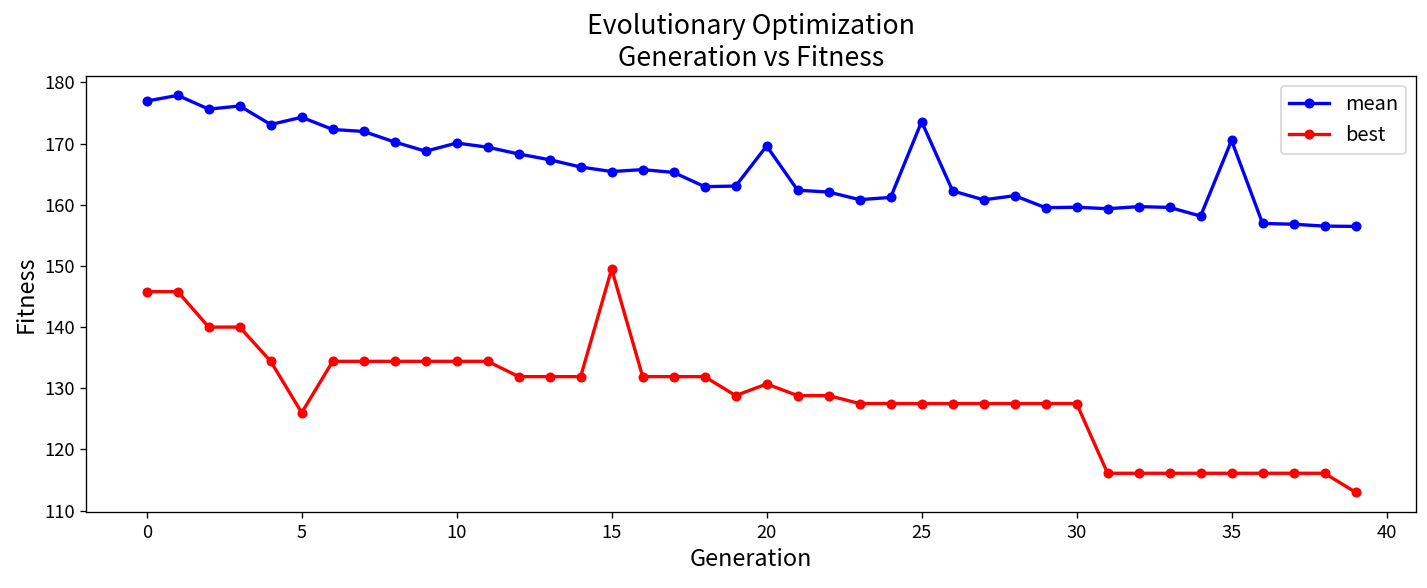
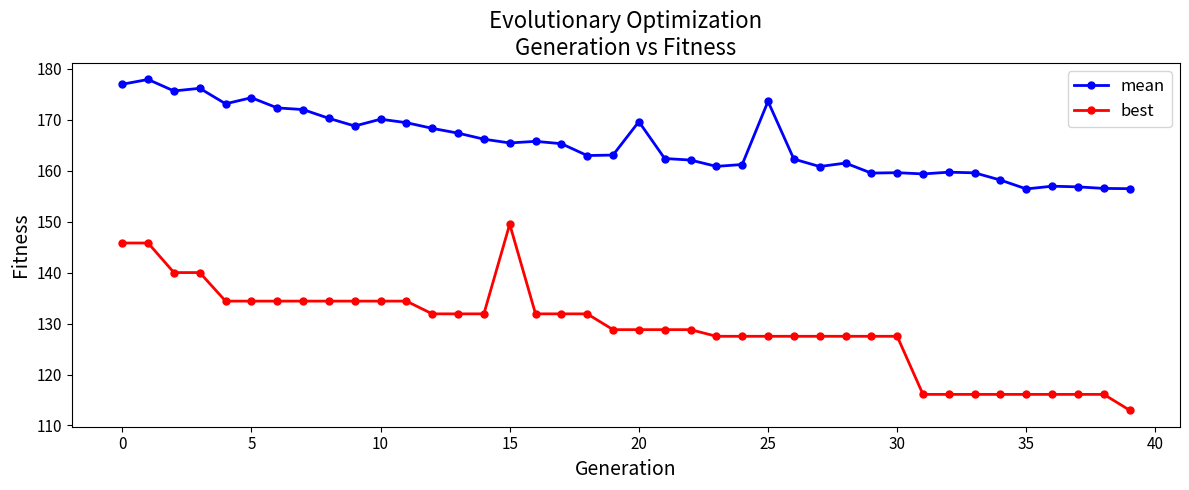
  {
    "mean": {
      "0": 177,
      "5": 174,
      "10": 170,
      "15": 165,
      "20": 170,
      "25": 174,
      "30": 160,
-     "35": 171
+     "35": 156
    },
    "best": {
      "0": 146,
-     "5": 126,
+     "5": 134,
      "10": 134,
      "15": 150,
-     "20": 131,
+     "20": 129,
      "25": 128,
      "30": 128,
      "35": 116
    }
  }
